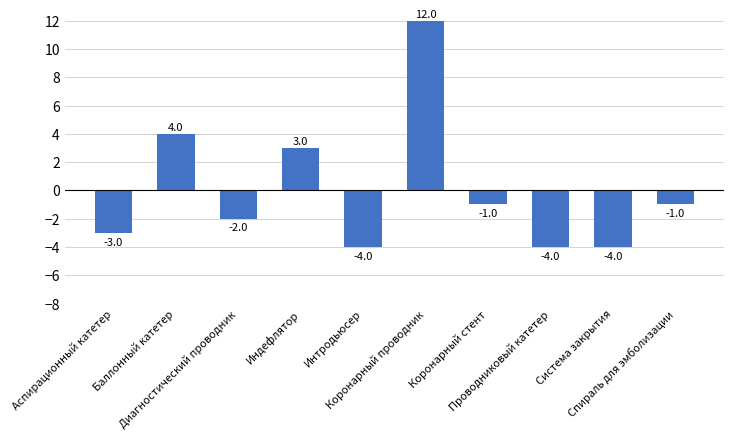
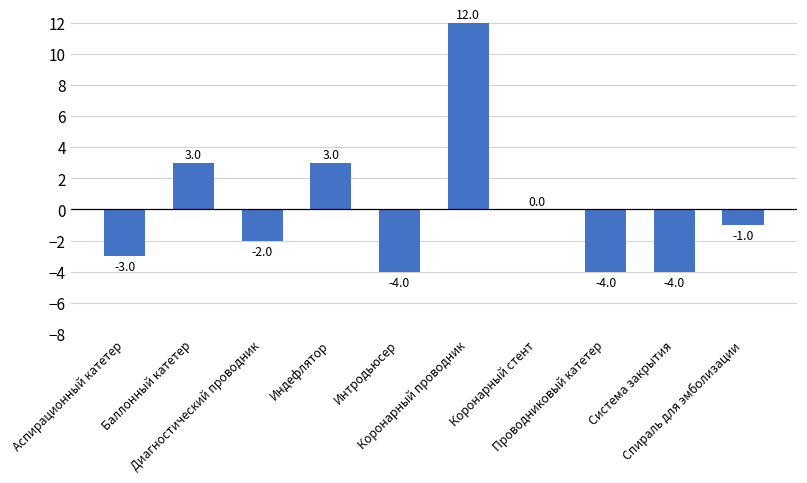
  {
    "Аспирационный катетер": -3.0,
-   "Баллонный катетер": 4.0,
+   "Баллонный катетер": 3.0,
    "Диагностический проводник": -2.0,
    "Индефлятор": 3.0,
    "Интродьюсер": -4.0,
    "Коронарный проводник": 12.0,
-   "Коронарный стент": -1.0,
+   "Коронарный стент": 0.0,
    "Проводниковый катетер": -4.0,
    "Система закрытия": -4.0,
    "Спираль для эмболизации": -1.0
  }
